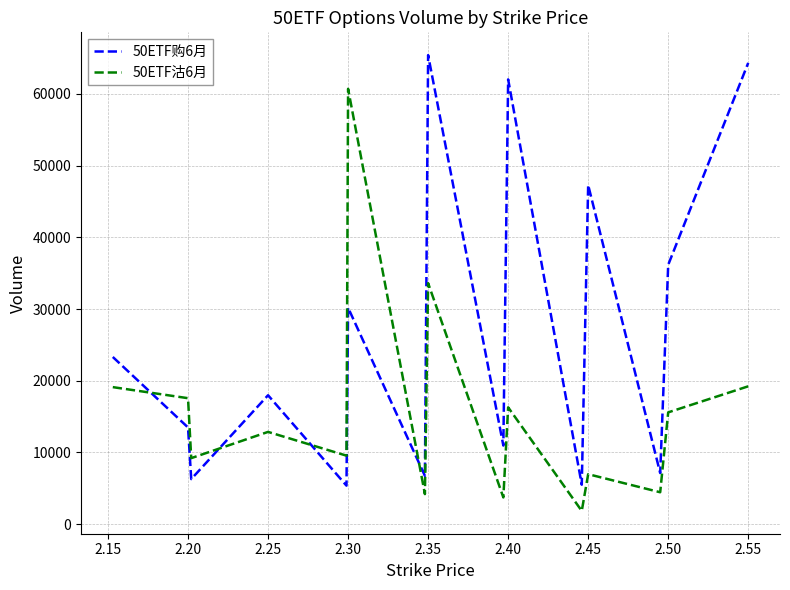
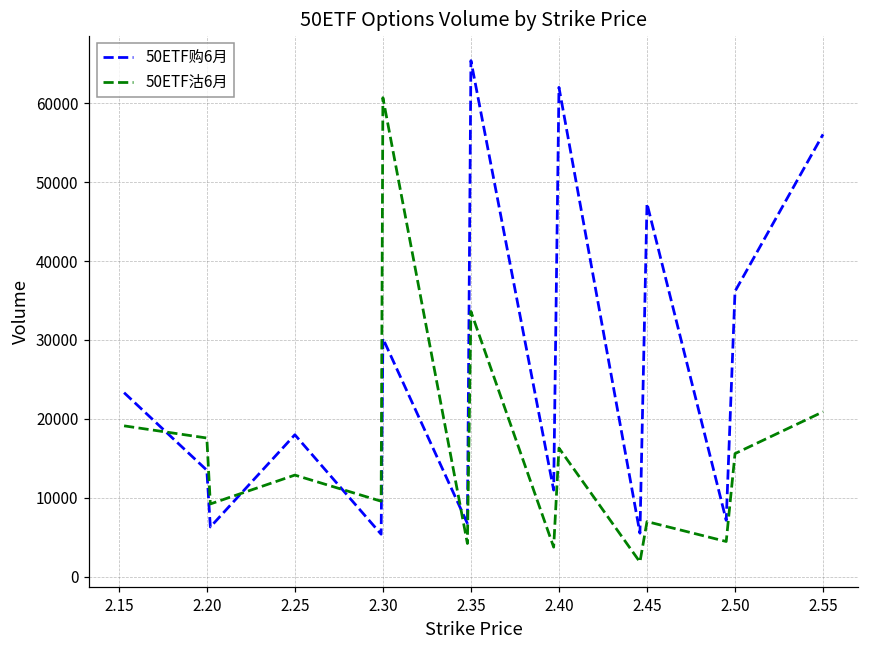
  {
    "50ETF购6月": {
      "2.20": 13000,
      "2.25": 18000,
      "2.30": 30000,
      "2.35": 65000,
      "2.40": 62000,
      "2.45": 47000,
      "2.50": 36000,
-     "2.55": 64000
+     "2.55": 56000
    },
    "50ETF沽6月": {
      "2.20": 18000,
      "2.25": 13000,
      "2.30": 61000,
      "2.35": 34000,
      "2.40": 16000,
      "2.45": 7000,
      "2.50": 16000,
-     "2.55": 19000
+     "2.55": 21000
    }
  }
